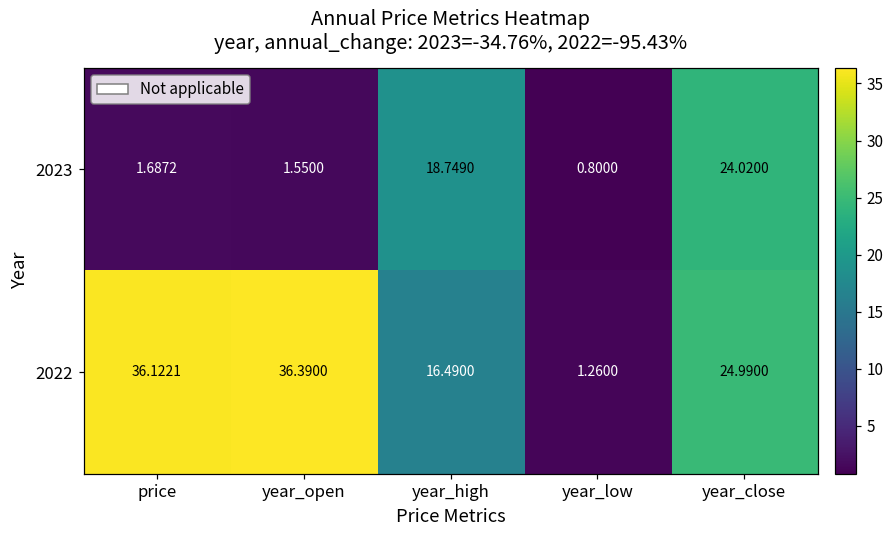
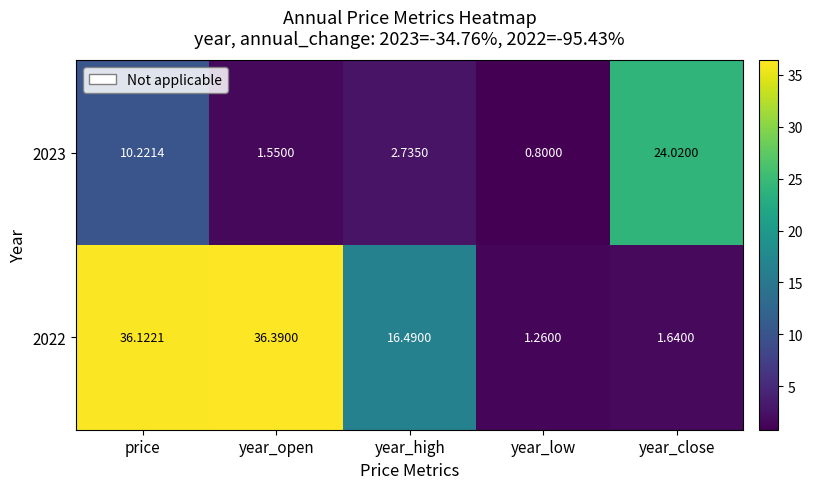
  {
    "2023": {
-     "price": 1.6872,
+     "price": 10.2214,
      "year_open": 1.5500,
-     "year_high": 18.7490,
+     "year_high": 2.7350,
      "year_low": 0.8000,
      "year_close": 24.0200
    },
    "2022": {
      "price": 36.1221,
      "year_open": 36.3900,
      "year_high": 16.4900,
      "year_low": 1.2600,
-     "year_close": 24.9900
+     "year_close": 1.6400
    }
  }
